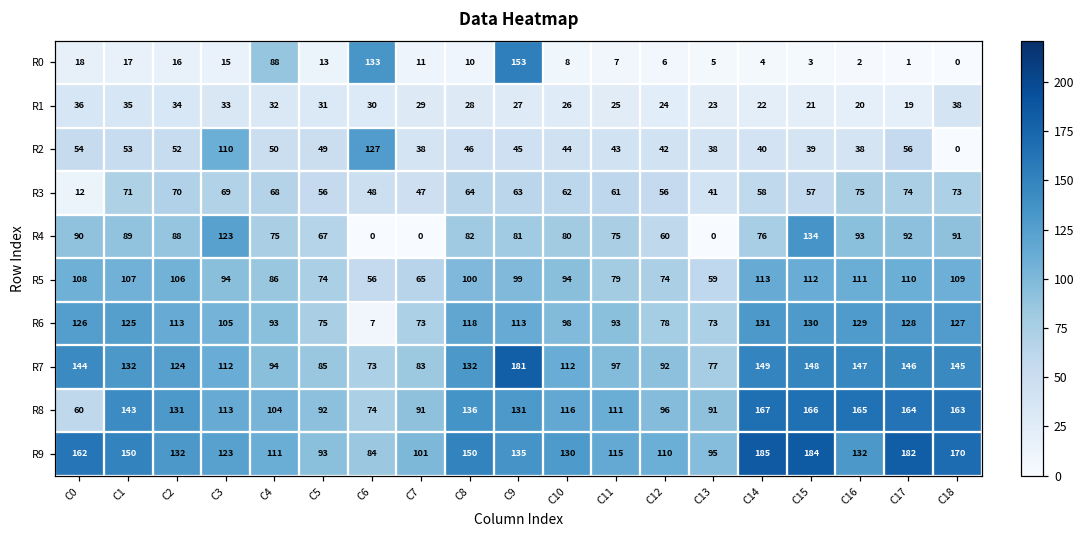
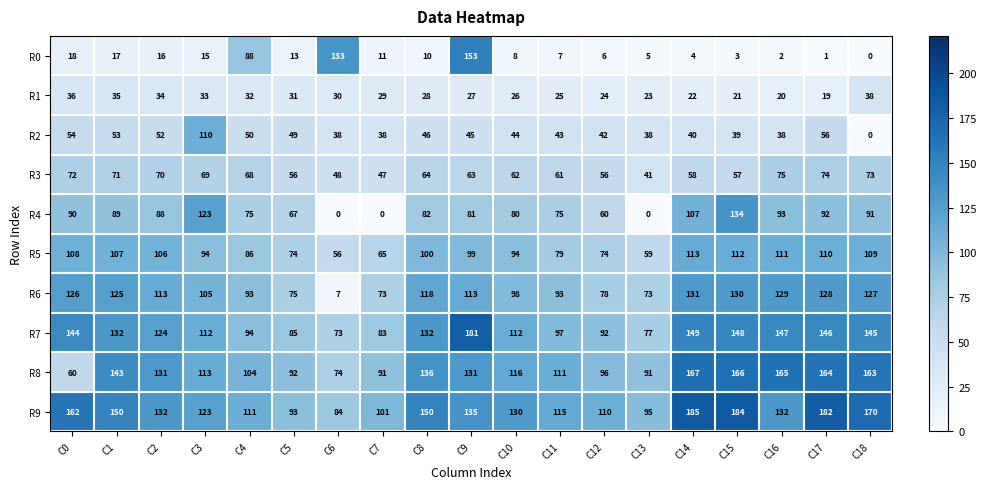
  {
    "R0": {
      "C0": 18,
      "C1": 17,
      "C2": 16,
      "C3": 15,
      "C4": 88,
      "C5": 13,
      "C6": 133,
      "C7": 11,
      "C8": 10,
      "C9": 153,
      "C10": 8,
      "C11": 7,
      "C12": 6,
      "C13": 5,
      "C14": 4,
      "C15": 3,
      "C16": 2,
      "C17": 1,
      "C18": 0
    },
    "R1": {
      "C0": 36,
      "C1": 35,
      "C2": 34,
      "C3": 33,
      "C4": 32,
      "C5": 31,
      "C6": 30,
      "C7": 29,
      "C8": 28,
      "C9": 27,
      "C10": 26,
      "C11": 25,
      "C12": 24,
      "C13": 23,
      "C14": 22,
      "C15": 21,
      "C16": 20,
      "C17": 19,
      "C18": 38
    },
    "R2": {
      "C0": 54,
      "C1": 53,
      "C2": 52,
      "C3": 110,
      "C4": 50,
      "C5": 49,
-     "C6": 127,
+     "C6": 38,
      "C7": 38,
      "C8": 46,
      "C9": 45,
      "C10": 44,
      "C11": 43,
      "C12": 42,
      "C13": 38,
      "C14": 40,
      "C15": 39,
      "C16": 38,
      "C17": 56,
      "C18": 0
    },
    "R3": {
-     "C0": 12,
+     "C0": 72,
      "C1": 71,
      "C2": 70,
      "C3": 69,
      "C4": 68,
      "C5": 56,
      "C6": 48,
      "C7": 47,
      "C8": 64,
      "C9": 63,
      "C10": 62,
      "C11": 61,
      "C12": 56,
      "C13": 41,
      "C14": 58,
      "C15": 57,
      "C16": 75,
      "C17": 74,
      "C18": 73
    },
    "R4": {
      "C0": 90,
      "C1": 89,
      "C2": 88,
      "C3": 123,
      "C4": 75,
      "C5": 67,
      "C6": 0,
      "C7": 0,
      "C8": 82,
      "C9": 81,
      "C10": 80,
      "C11": 75,
      "C12": 60,
      "C13": 0,
-     "C14": 76,
+     "C14": 107,
      "C15": 134,
      "C16": 93,
      "C17": 92,
      "C18": 91
    },
    "R5": {
      "C0": 108,
      "C1": 107,
      "C2": 106,
      "C3": 94,
      "C4": 86,
      "C5": 74,
      "C6": 56,
      "C7": 65,
      "C8": 100,
      "C9": 99,
      "C10": 94,
      "C11": 79,
      "C12": 74,
      "C13": 59,
      "C14": 113,
      "C15": 112,
      "C16": 111,
      "C17": 110,
      "C18": 109
    },
    "R6": {
      "C0": 126,
      "C1": 125,
      "C2": 113,
      "C3": 105,
      "C4": 93,
      "C5": 75,
      "C6": 7,
      "C7": 73,
      "C8": 118,
      "C9": 113,
      "C10": 98,
      "C11": 93,
      "C12": 78,
      "C13": 73,
      "C14": 131,
      "C15": 130,
      "C16": 129,
      "C17": 128,
      "C18": 127
    },
    "R7": {
      "C0": 144,
      "C1": 132,
      "C2": 124,
      "C3": 112,
      "C4": 94,
      "C5": 85,
      "C6": 73,
      "C7": 83,
      "C8": 132,
      "C9": 181,
      "C10": 112,
      "C11": 97,
      "C12": 92,
      "C13": 77,
      "C14": 149,
      "C15": 148,
      "C16": 147,
      "C17": 146,
      "C18": 145
    },
    "R8": {
      "C0": 60,
      "C1": 143,
      "C2": 131,
      "C3": 113,
      "C4": 104,
      "C5": 92,
      "C6": 74,
      "C7": 91,
      "C8": 136,
      "C9": 131,
      "C10": 116,
      "C11": 111,
      "C12": 96,
      "C13": 91,
      "C14": 167,
      "C15": 166,
      "C16": 165,
      "C17": 164,
      "C18": 163
    },
    "R9": {
      "C0": 162,
      "C1": 150,
      "C2": 132,
      "C3": 123,
      "C4": 111,
      "C5": 93,
      "C6": 84,
      "C7": 101,
      "C8": 150,
      "C9": 135,
      "C10": 130,
      "C11": 115,
      "C12": 110,
      "C13": 95,
      "C14": 185,
      "C15": 184,
      "C16": 132,
      "C17": 182,
      "C18": 170
    }
  }
